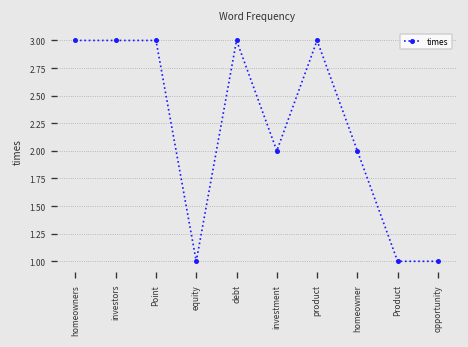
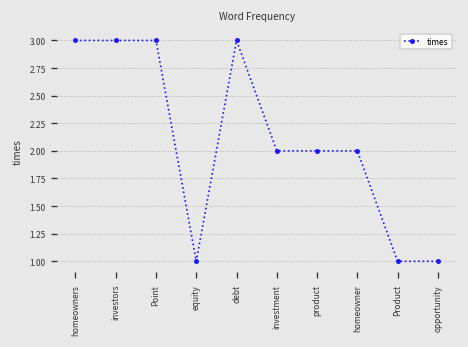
  {
    "homeowners": 3,
    "investors": 3,
    "Point": 3,
    "equity": 1,
    "debt": 3,
    "investment": 2,
-   "product": 3,
+   "product": 2,
    "homeowner": 2,
    "Product": 1,
    "opportunity": 1
  }
